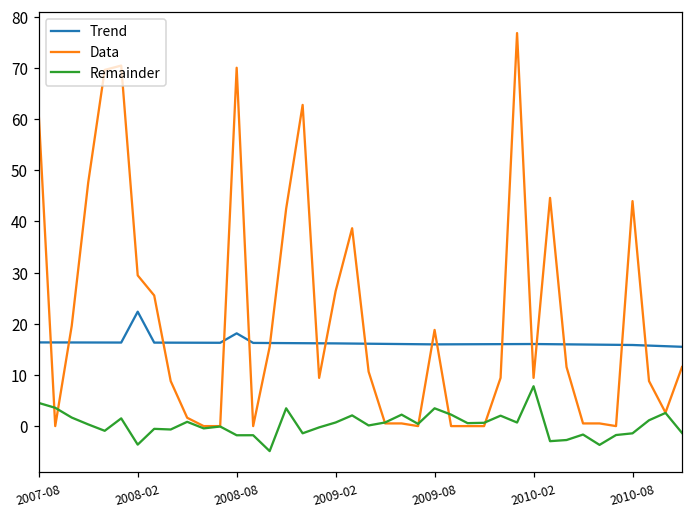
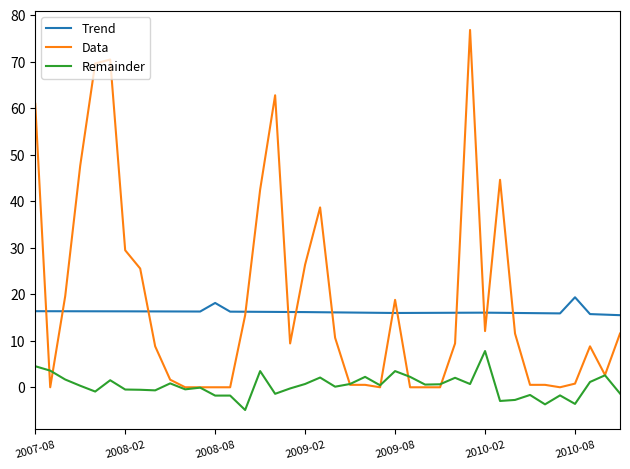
  {
    "Trend": {
      "2007-08": 16,
-     "2008-02": 22,
+     "2008-02": 16,
      "2008-08": 18,
      "2009-02": 16,
      "2009-08": 16,
      "2010-02": 16,
-     "2010-08": 16
+     "2010-08": 19
    },
    "Data": {
      "2007-08": 61,
      "2008-02": 29,
-     "2008-08": 70,
+     "2008-08": 0,
      "2009-02": 26,
      "2009-08": 19,
-     "2010-02": 9,
-     "2010-08": 44
+     "2010-02": 12,
+     "2010-08": 1
    },
    "Remainder": {
      "2007-08": 5,
-     "2008-02": -4,
+     "2008-02": 0,
      "2008-08": -2,
      "2009-02": 1,
      "2009-08": 3,
      "2010-02": 8,
-     "2010-08": -1
+     "2010-08": -4
    }
  }
